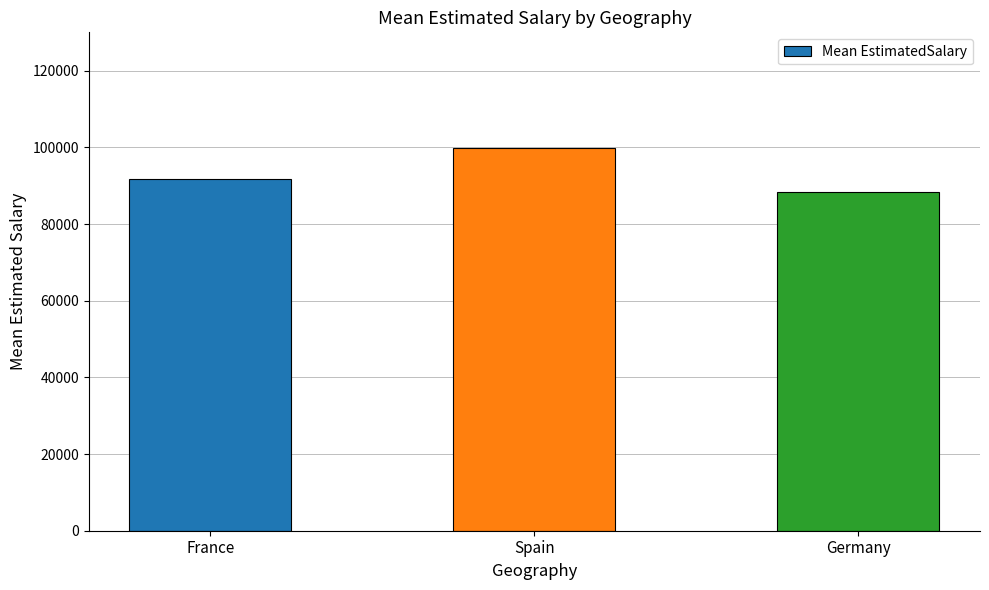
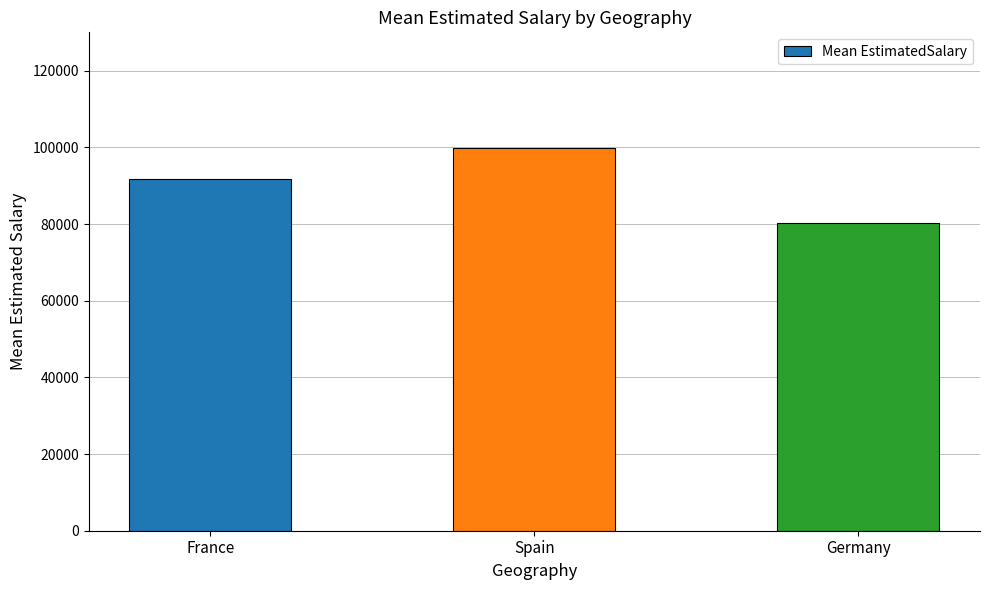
  {
    "France": 92000,
    "Spain": 100000,
-   "Germany": 88000
+   "Germany": 80000
  }
